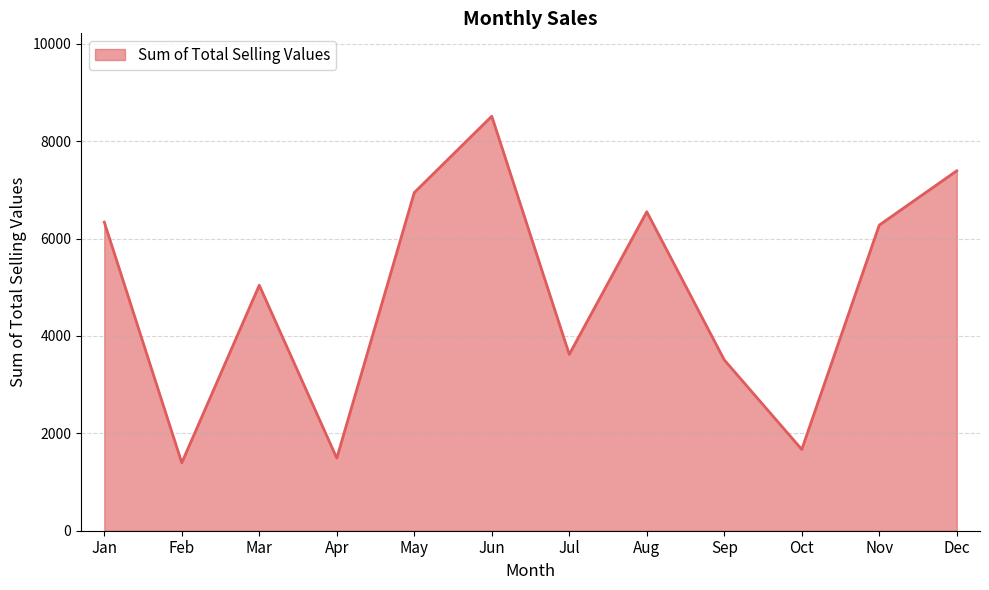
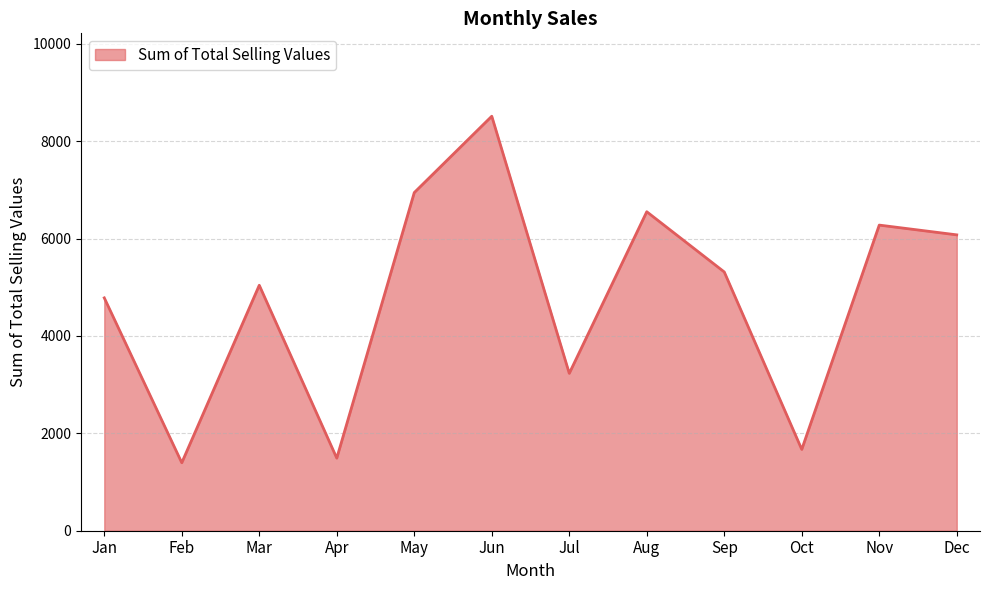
  {
-   "Jan": 6300,
+   "Jan": 4800,
    "Feb": 1400,
    "Mar": 5000,
    "Apr": 1500,
    "May": 6900,
    "Jun": 8500,
-   "Jul": 3600,
+   "Jul": 3200,
    "Aug": 6600,
-   "Sep": 3500,
+   "Sep": 5300,
    "Oct": 1700,
    "Nov": 6300,
-   "Dec": 7400
+   "Dec": 6100
  }
